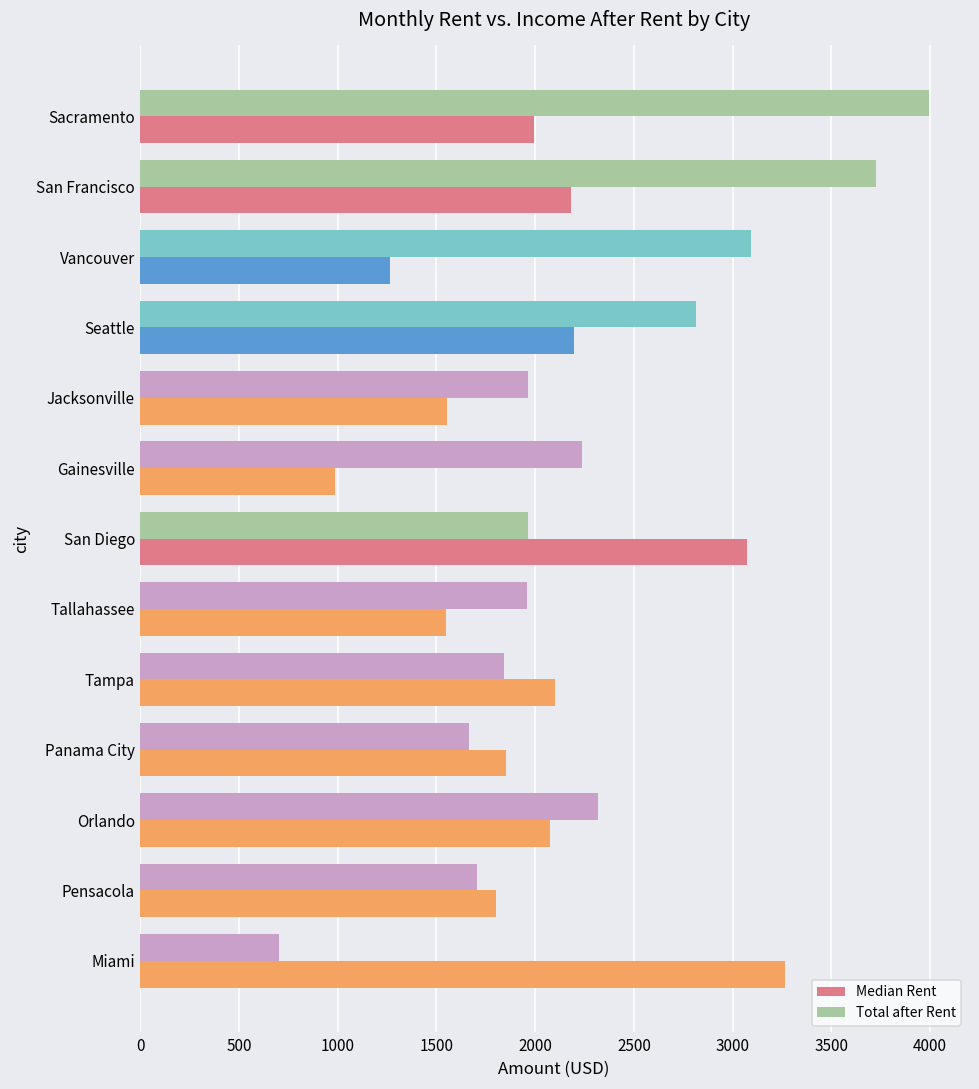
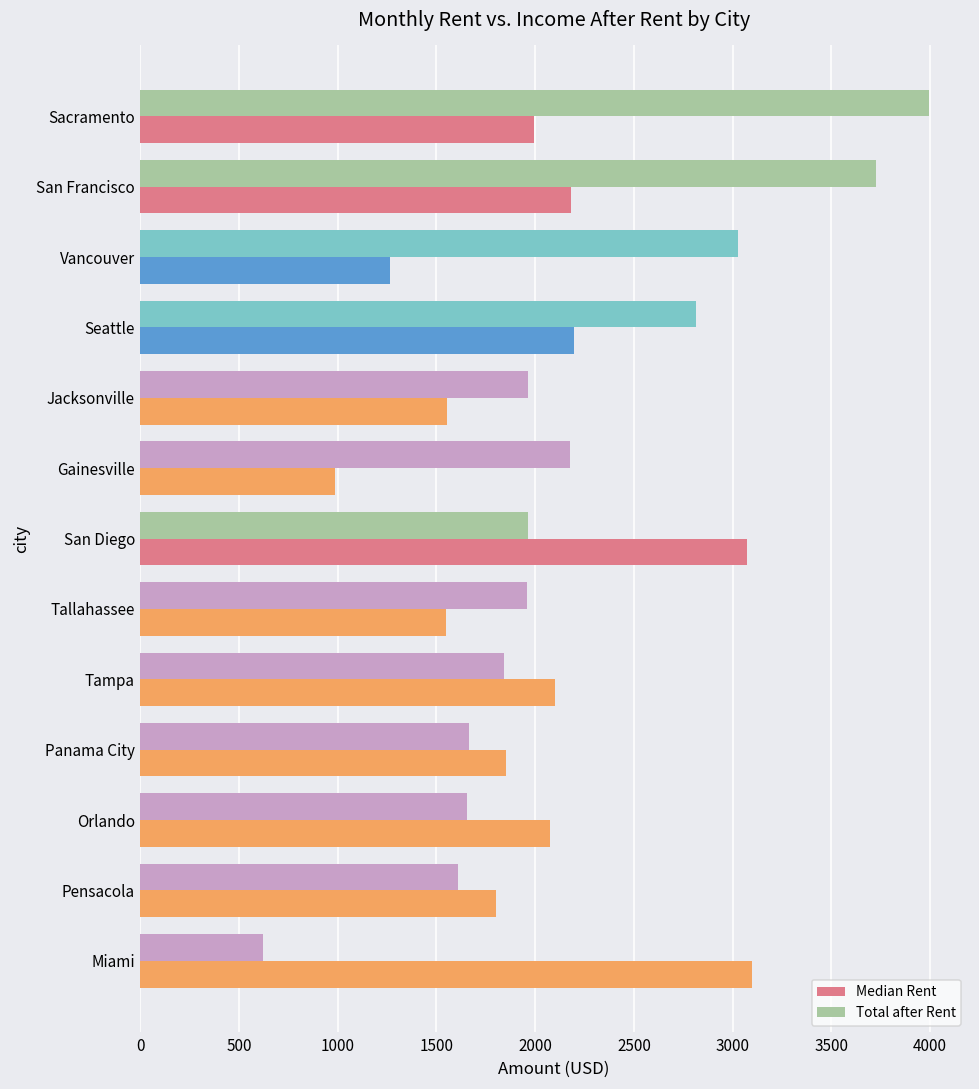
  {
    "Median Rent": {
      "Sacramento": 2000,
      "San Francisco": 2180,
      "Vancouver": 1270,
      "Seattle": 2200,
      "Jacksonville": 1550,
      "Gainesville": 980,
      "San Diego": 3080,
      "Tallahassee": 1550,
      "Tampa": 2100,
      "Panama City": 1850,
      "Orlando": 2080,
      "Pensacola": 1800,
-     "Miami": 3270
+     "Miami": 3100
    },
    "Total after Rent": {
      "Sacramento": 3990,
      "San Francisco": 3730,
-     "Vancouver": 3090,
+     "Vancouver": 3030,
      "Seattle": 2810,
      "Jacksonville": 1960,
-     "Gainesville": 2240,
+     "Gainesville": 2180,
      "San Diego": 1960,
      "Tallahassee": 1960,
      "Tampa": 1840,
      "Panama City": 1670,
-     "Orlando": 2320,
-     "Pensacola": 1700,
-     "Miami": 700
+     "Orlando": 1650,
+     "Pensacola": 1610,
+     "Miami": 620
    }
  }
